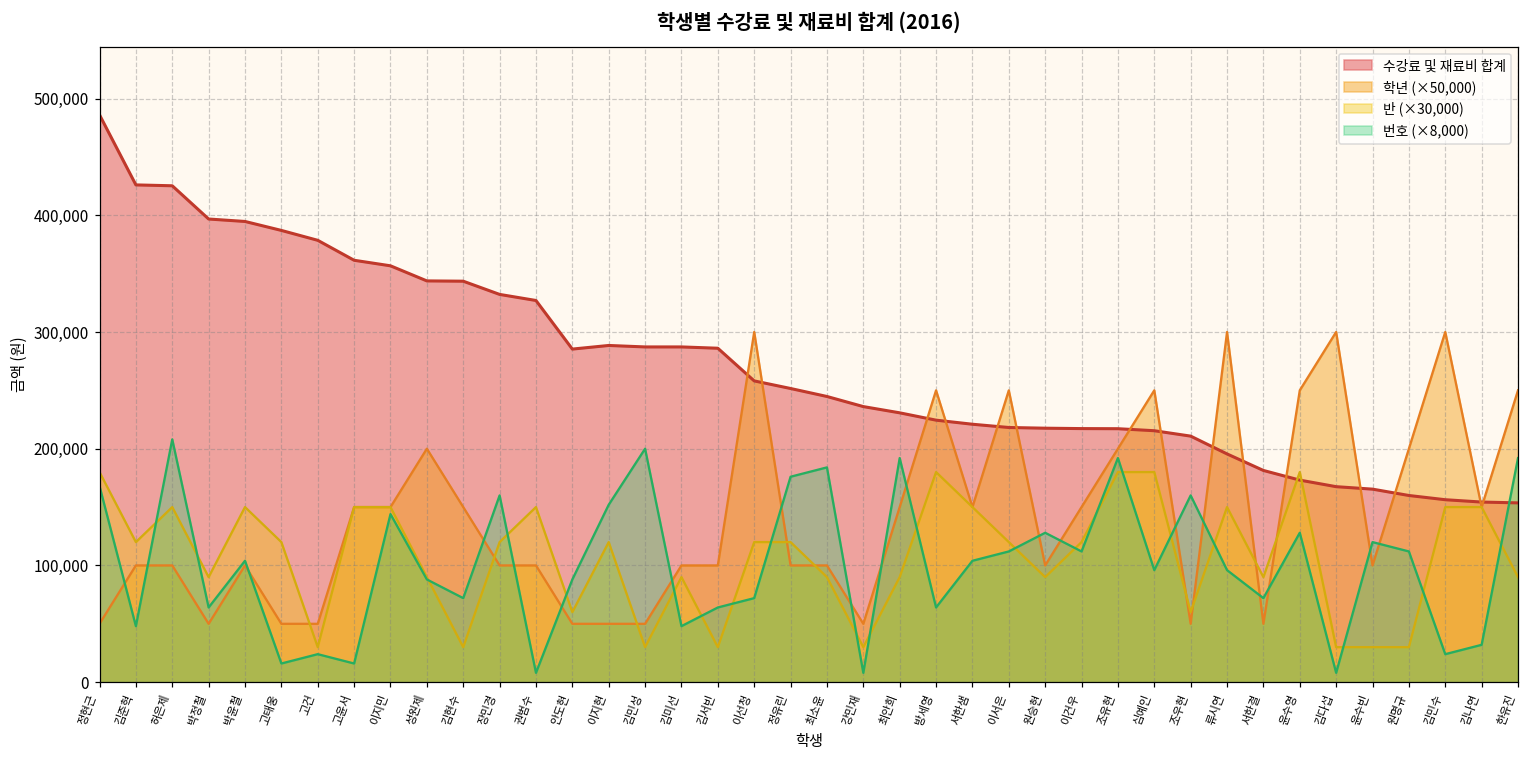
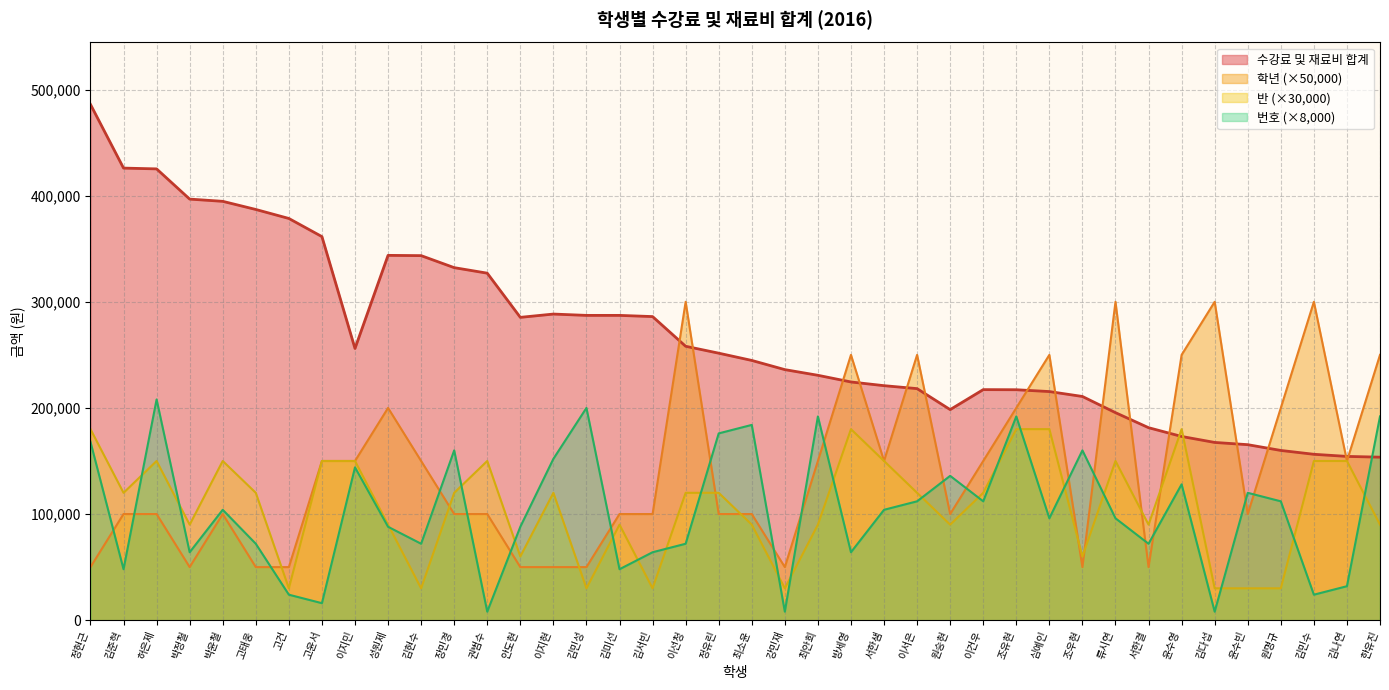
  {
    "수강료 및 재료비 합계": {
      "정현근": "486,000",
      "김준혁": "426,000",
      "허은제": "425,000",
      "박정철": "397,000",
      "박윤철": "395,000",
      "고태웅": "387,000",
      "고건": "379,000",
      "고윤서": "361,000",
-     "이지민": "357,000",
+     "이지민": "256,000",
      "성원제": "344,000",
      "김현수": "344,000",
      "장민경": "332,000",
      "권범수": "327,000",
      "안도현": "285,000",
      "이지현": "288,000",
      "김민성": "287,000",
      "김미선": "287,000",
      "김서빈": "286,000",
      "이선청": "258,000",
      "정유린": "252,000",
      "최소윤": "245,000",
      "강민재": "236,000",
      "최안희": "231,000",
      "방세영": "224,000",
      "서한샘": "221,000",
      "이서은": "218,000",
-     "원승현": "218,000",
+     "원승현": "198,000",
      "이건우": "217,000",
      "조유현": "217,000",
      "심예인": "215,000",
      "조우현": "211,000",
      "류시연": "196,000",
      "서한결": "181,000",
      "윤수영": "173,000",
      "김다섭": "167,000",
      "윤수빈": "165,000",
      "원명규": "160,000",
      "김민수": "156,000",
      "김나연": "154,000",
      "한유진": "154,000"
    },
    "번호 (×8,000)": {
      "정현근": "168,000",
      "김준혁": "48,000",
      "허은제": "208,000",
      "박정철": "64,000",
      "박윤철": "104,000",
-     "고태웅": "16,000",
+     "고태웅": "72,000",
      "고건": "24,000",
      "고윤서": "16,000",
      "이지민": "144,000",
      "김현수": "72,000",
      "장민경": "160,000",
      "권범수": "8,000",
      "안도현": "88,000",
      "이지현": "152,000",
      "김민성": "200,000",
      "김미선": "48,000",
      "김서빈": "64,000",
      "이선청": "72,000",
      "정유린": "176,000",
      "최소윤": "184,000",
      "강민재": "8,000",
      "최안희": "192,000",
      "방세영": "64,000",
      "서한샘": "104,000",
      "이서은": "112,000",
-     "원승현": "128,000",
+     "원승현": "136,000",
      "이건우": "112,000",
      "조유현": "192,000",
      "심예인": "96,000",
      "조우현": "160,000",
      "류시연": "96,000",
      "서한결": "72,000",
      "윤수영": "128,000",
      "김다섭": "8,000",
      "윤수빈": "120,000",
      "원명규": "112,000",
      "김민수": "24,000",
      "김나연": "32,000",
      "한유진": "192,000"
    }
  }
